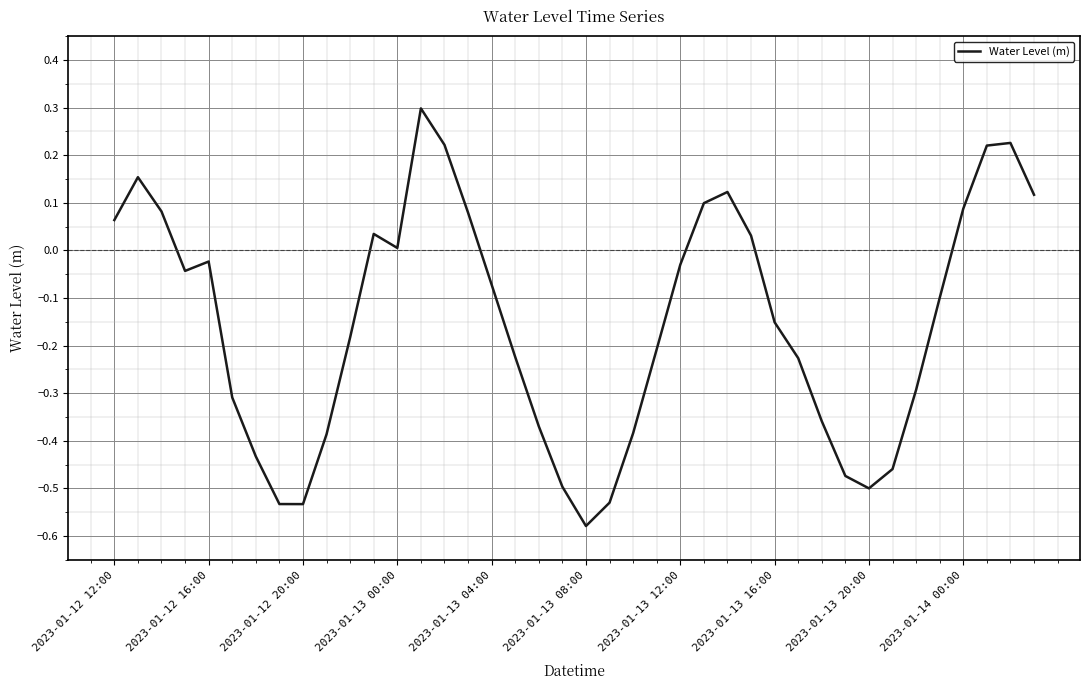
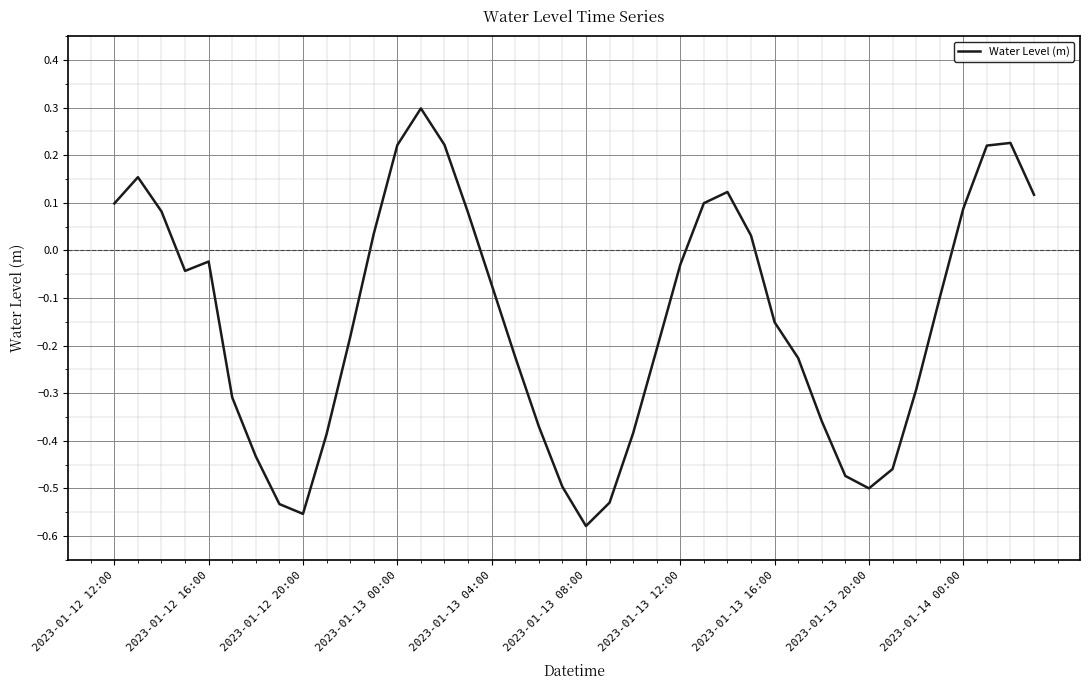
  {
-   "2023-01-12 12:00": 0.06,
+   "2023-01-12 12:00": 0.10,
    "2023-01-12 16:00": -0.02,
-   "2023-01-12 20:00": -0.53,
-   "2023-01-13 00:00": 0.01,
+   "2023-01-12 20:00": -0.55,
+   "2023-01-13 00:00": 0.22,
    "2023-01-13 04:00": -0.07,
    "2023-01-13 08:00": -0.58,
    "2023-01-13 12:00": -0.03,
    "2023-01-13 16:00": -0.15,
    "2023-01-13 20:00": -0.50,
    "2023-01-14 00:00": 0.09
  }
